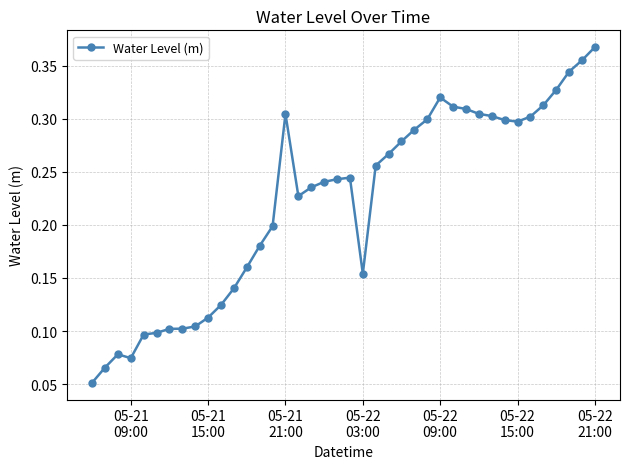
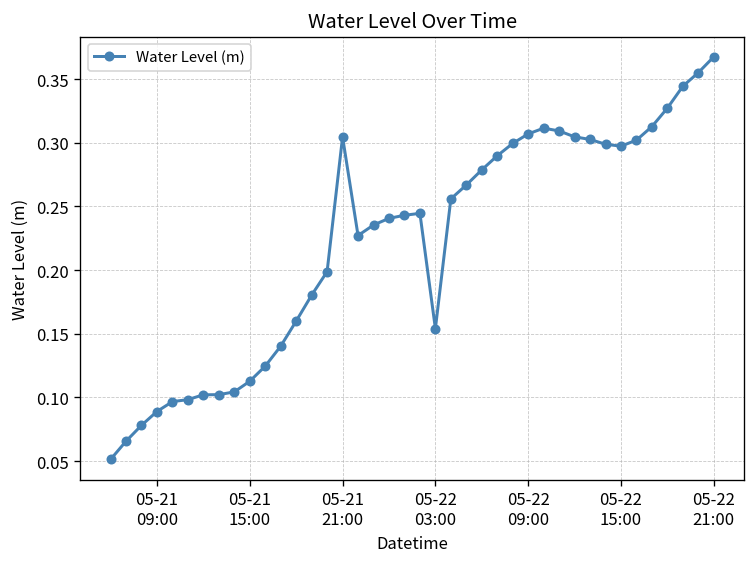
  {
-   "05-21 09:00": 0.074,
+   "05-21 09:00": 0.089,
    "05-21 15:00": 0.113,
    "05-21 21:00": 0.305,
    "05-22 03:00": 0.154,
-   "05-22 09:00": 0.320,
+   "05-22 09:00": 0.307,
    "05-22 15:00": 0.297,
    "05-22 21:00": 0.368
  }
